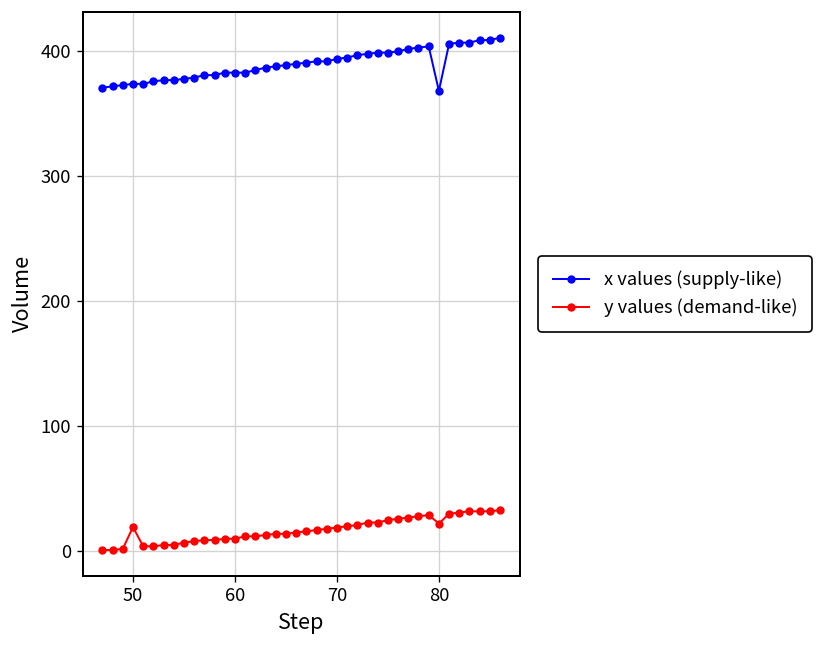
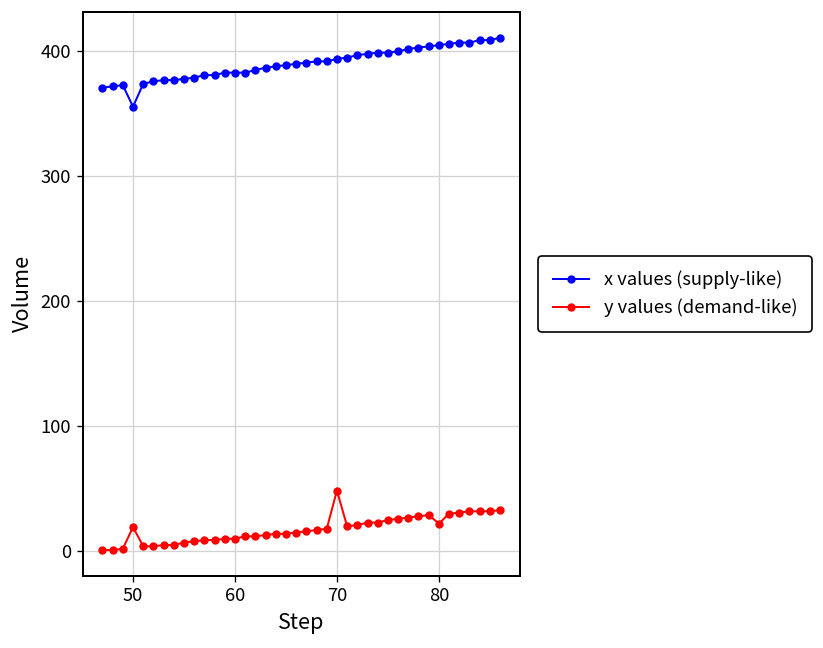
  {
    "x values (supply-like)": {
-     "50": 374,
+     "50": 356,
      "60": 383,
      "70": 394,
-     "80": 368
+     "80": 405
    },
    "y values (demand-like)": {
      "50": 19,
      "60": 10,
-     "70": 19,
+     "70": 49,
      "80": 22
    }
  }
